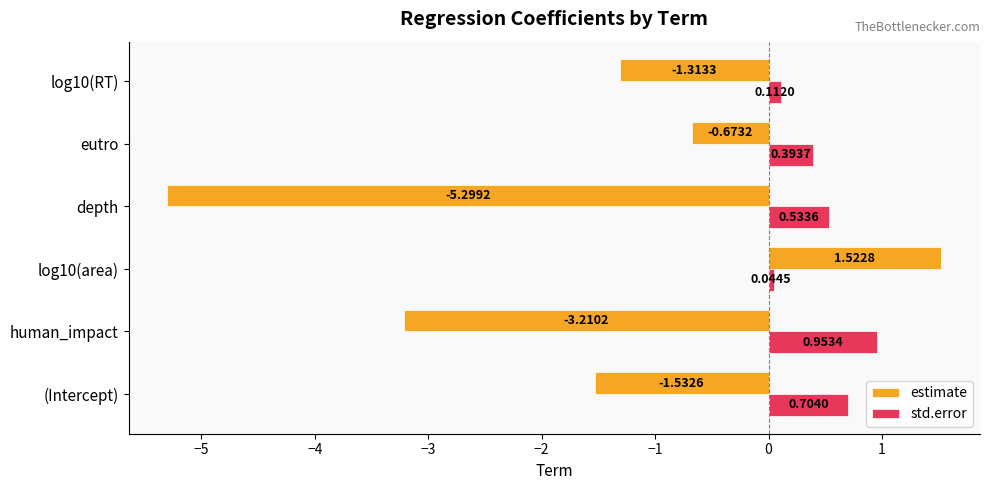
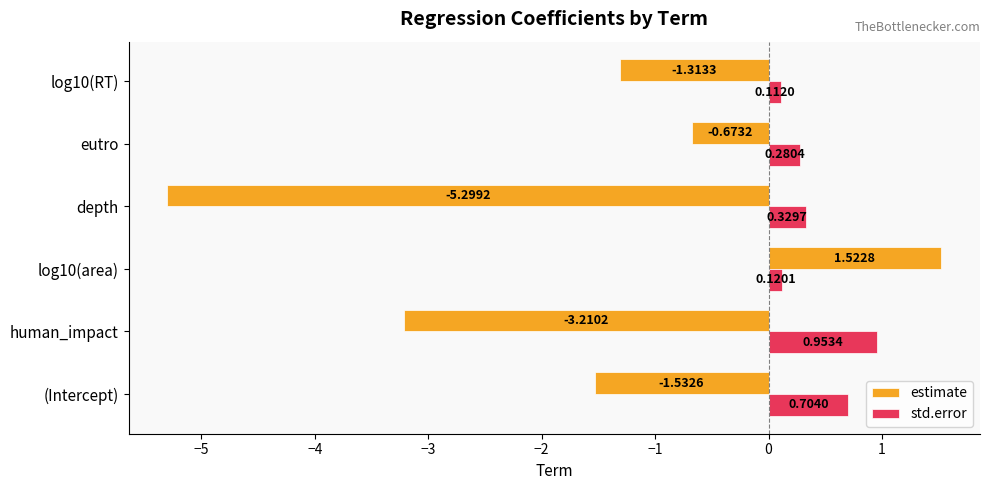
  {
    "estimate": {
      "log10(RT)": -1.3133,
      "eutro": -0.6732,
      "depth": -5.2992,
      "log10(area)": 1.5228,
      "human_impact": -3.2102,
      "(Intercept)": -1.5326
    },
    "std.error": {
      "log10(RT)": 0.1120,
-     "eutro": 0.3937,
-     "depth": 0.5336,
-     "log10(area)": 0.0445,
+     "eutro": 0.2804,
+     "depth": 0.3297,
+     "log10(area)": 0.1201,
      "human_impact": 0.9534,
      "(Intercept)": 0.7040
    }
  }
